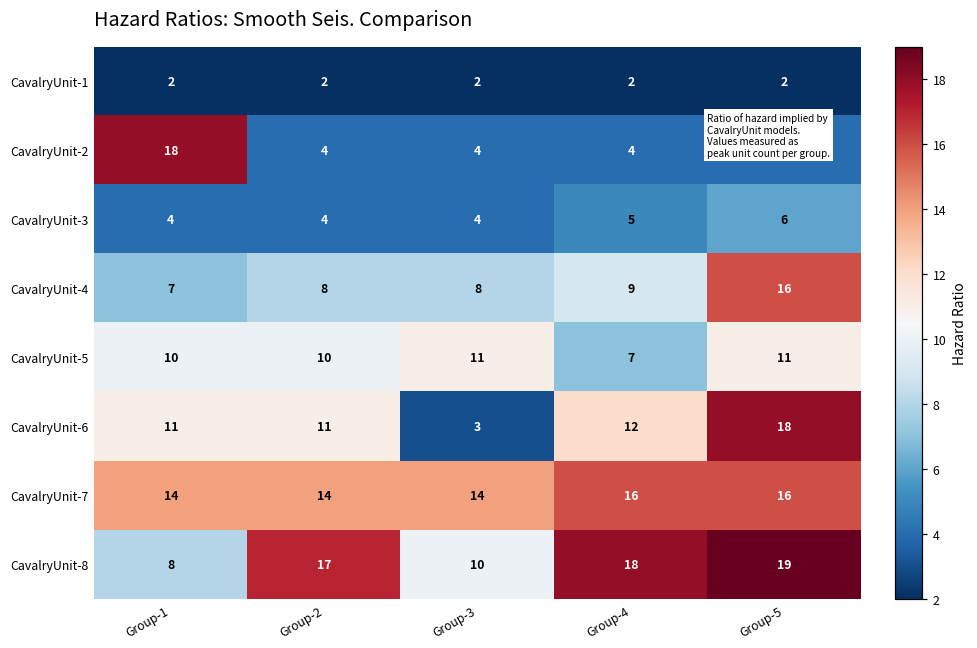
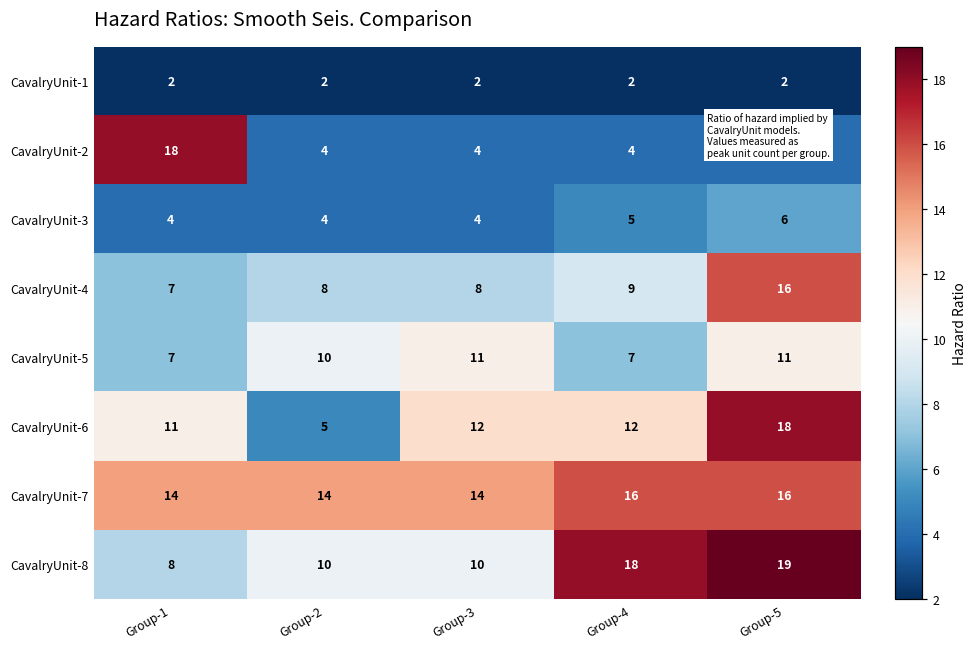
  {
    "CavalryUnit-1": {
      "Group-1": 2,
      "Group-2": 2,
      "Group-3": 2,
      "Group-4": 2,
      "Group-5": 2
    },
    "CavalryUnit-2": {
      "Group-1": 18,
      "Group-2": 4,
      "Group-3": 4,
      "Group-4": 4
    },
    "CavalryUnit-3": {
      "Group-1": 4,
      "Group-2": 4,
      "Group-3": 4,
      "Group-4": 5,
      "Group-5": 6
    },
    "CavalryUnit-4": {
      "Group-1": 7,
      "Group-2": 8,
      "Group-3": 8,
      "Group-4": 9,
      "Group-5": 16
    },
    "CavalryUnit-5": {
-     "Group-1": 10,
+     "Group-1": 7,
      "Group-2": 10,
      "Group-3": 11,
      "Group-4": 7,
      "Group-5": 11
    },
    "CavalryUnit-6": {
      "Group-1": 11,
-     "Group-2": 11,
-     "Group-3": 3,
+     "Group-2": 5,
+     "Group-3": 12,
      "Group-4": 12,
      "Group-5": 18
    },
    "CavalryUnit-7": {
      "Group-1": 14,
      "Group-2": 14,
      "Group-3": 14,
      "Group-4": 16,
      "Group-5": 16
    },
    "CavalryUnit-8": {
      "Group-1": 8,
-     "Group-2": 17,
+     "Group-2": 10,
      "Group-3": 10,
      "Group-4": 18,
      "Group-5": 19
    }
  }
